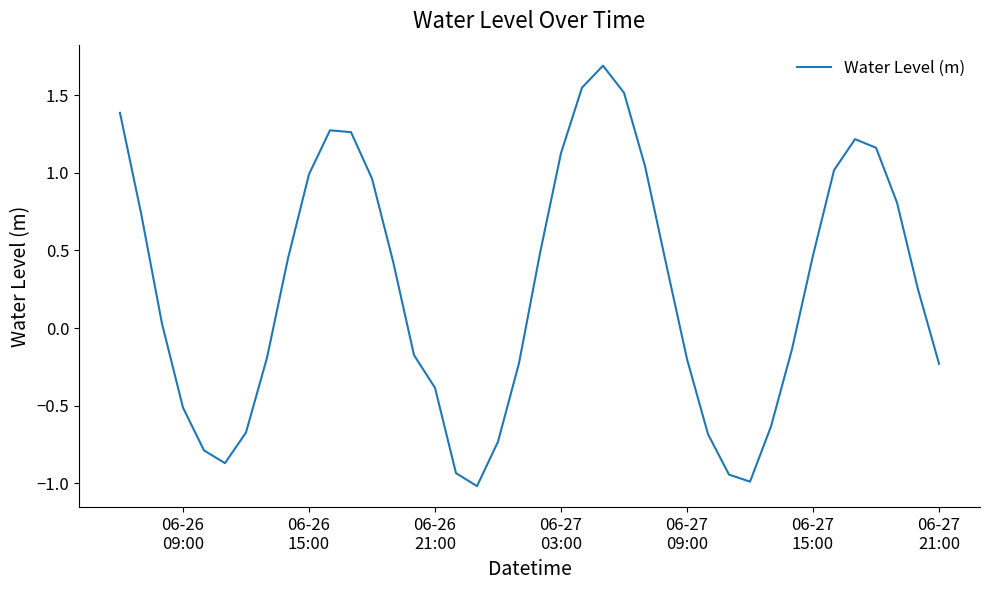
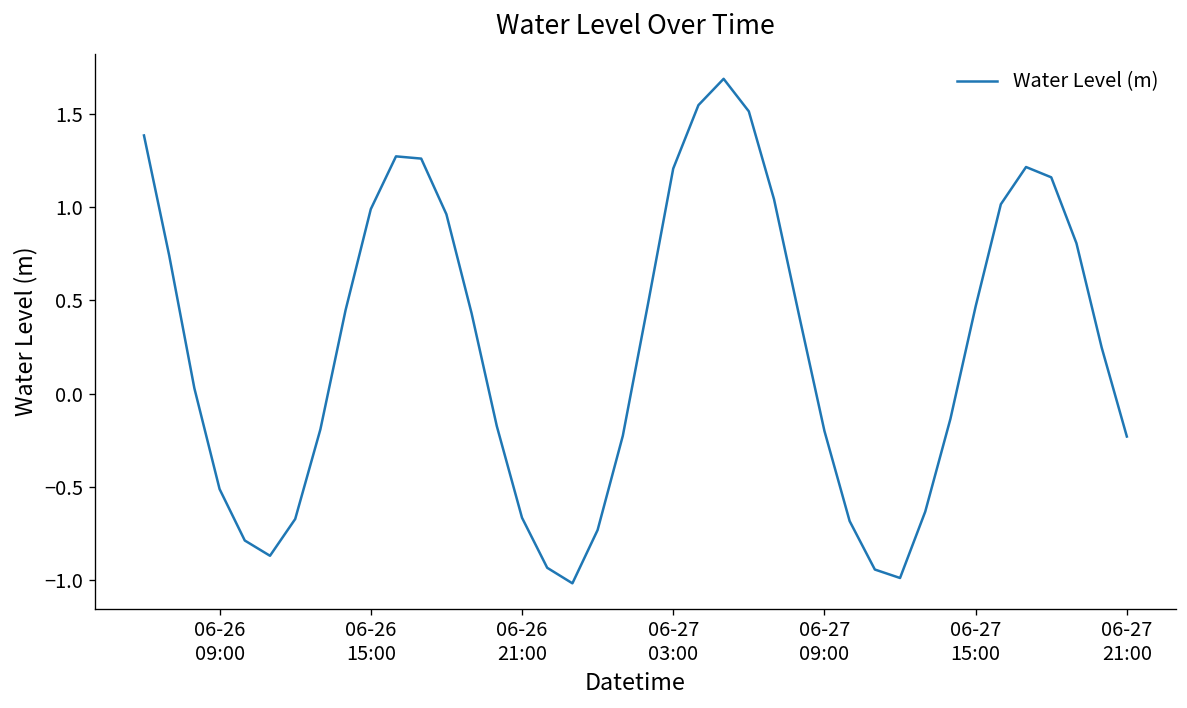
  {
    "06-26 09:00": -0.51,
    "06-26 15:00": 0.99,
-   "06-26 21:00": -0.38,
-   "06-27 03:00": 1.13,
+   "06-26 21:00": -0.67,
+   "06-27 03:00": 1.21,
    "06-27 09:00": -0.20,
    "06-27 15:00": 0.47,
    "06-27 21:00": -0.23
  }
